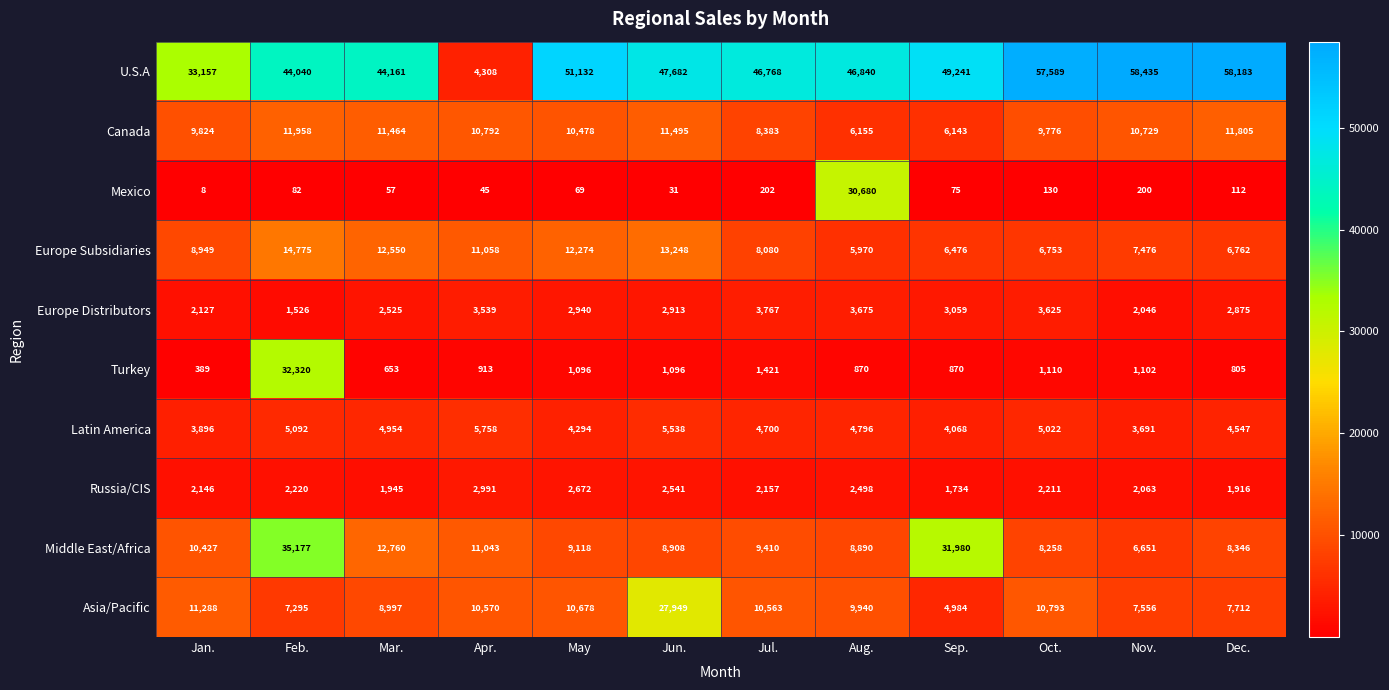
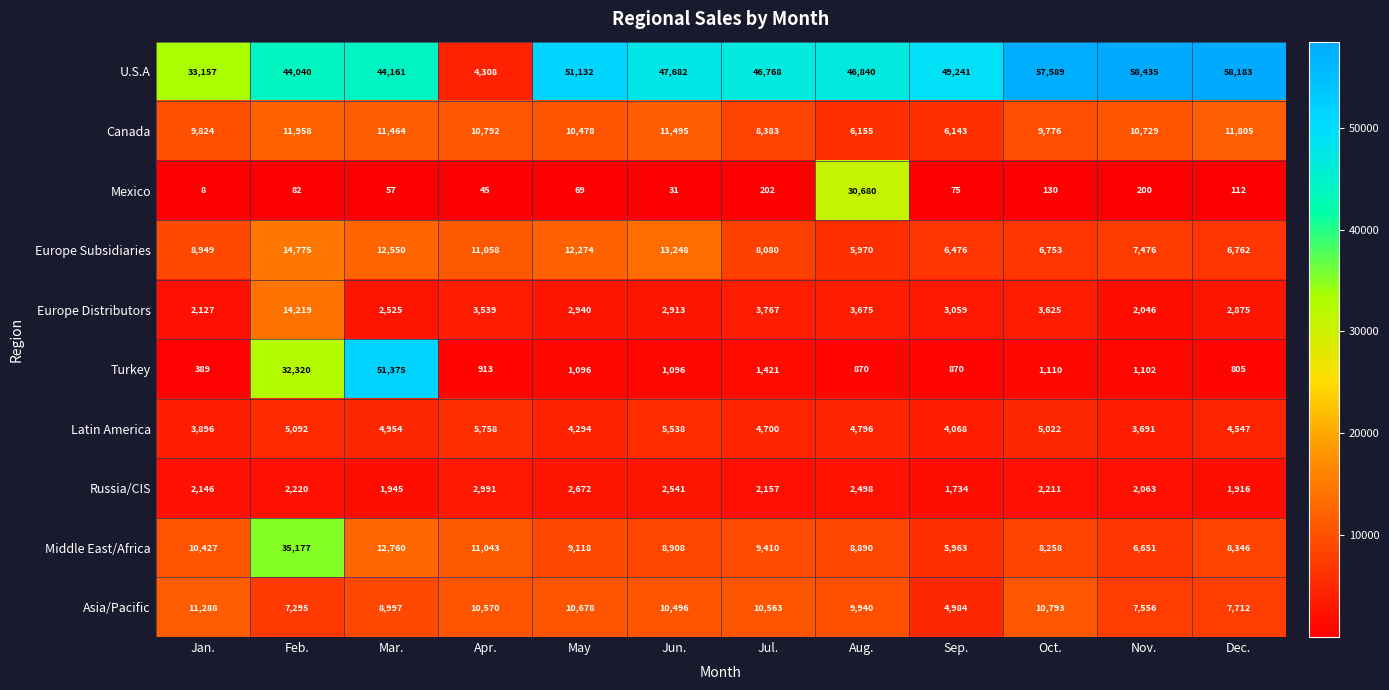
  {
    "U.S.A": {
      "Jan.": "33,157",
      "Feb.": "44,040",
      "Mar.": "44,161",
      "Apr.": "4,308",
      "May": "51,132",
      "Jun.": "47,682",
      "Jul.": "46,768",
      "Aug.": "46,840",
      "Sep.": "49,241",
      "Oct.": "57,589",
      "Nov.": "58,435",
      "Dec.": "58,183"
    },
    "Canada": {
      "Jan.": "9,824",
      "Feb.": "11,958",
      "Mar.": "11,464",
      "Apr.": "10,792",
      "May": "10,478",
      "Jun.": "11,495",
      "Jul.": "8,383",
      "Aug.": "6,155",
      "Sep.": "6,143",
      "Oct.": "9,776",
      "Nov.": "10,729",
      "Dec.": "11,805"
    },
    "Mexico": {
      "Jan.": "8",
      "Feb.": "82",
      "Mar.": "57",
      "Apr.": "45",
      "May": "69",
      "Jun.": "31",
      "Jul.": "202",
      "Aug.": "30,680",
      "Sep.": "75",
      "Oct.": "130",
      "Nov.": "200",
      "Dec.": "112"
    },
    "Europe Subsidiaries": {
      "Jan.": "8,949",
      "Feb.": "14,775",
      "Mar.": "12,550",
      "Apr.": "11,058",
      "May": "12,274",
      "Jun.": "13,248",
      "Jul.": "8,080",
      "Aug.": "5,970",
      "Sep.": "6,476",
      "Oct.": "6,753",
      "Nov.": "7,476",
      "Dec.": "6,762"
    },
    "Europe Distributors": {
      "Jan.": "2,127",
-     "Feb.": "1,526",
+     "Feb.": "14,219",
      "Mar.": "2,525",
      "Apr.": "3,539",
      "May": "2,940",
      "Jun.": "2,913",
      "Jul.": "3,767",
      "Aug.": "3,675",
      "Sep.": "3,059",
      "Oct.": "3,625",
      "Nov.": "2,046",
      "Dec.": "2,875"
    },
    "Turkey": {
      "Jan.": "389",
      "Feb.": "32,320",
-     "Mar.": "653",
+     "Mar.": "51,375",
      "Apr.": "913",
      "May": "1,096",
      "Jun.": "1,096",
      "Jul.": "1,421",
      "Aug.": "870",
      "Sep.": "870",
      "Oct.": "1,110",
      "Nov.": "1,102",
      "Dec.": "805"
    },
    "Latin America": {
      "Jan.": "3,896",
      "Feb.": "5,092",
      "Mar.": "4,954",
      "Apr.": "5,758",
      "May": "4,294",
      "Jun.": "5,538",
      "Jul.": "4,700",
      "Aug.": "4,796",
      "Sep.": "4,068",
      "Oct.": "5,022",
      "Nov.": "3,691",
      "Dec.": "4,547"
    },
    "Russia/CIS": {
      "Jan.": "2,146",
      "Feb.": "2,220",
      "Mar.": "1,945",
      "Apr.": "2,991",
      "May": "2,672",
      "Jun.": "2,541",
      "Jul.": "2,157",
      "Aug.": "2,498",
      "Sep.": "1,734",
      "Oct.": "2,211",
      "Nov.": "2,063",
      "Dec.": "1,916"
    },
    "Middle East/Africa": {
      "Jan.": "10,427",
      "Feb.": "35,177",
      "Mar.": "12,760",
      "Apr.": "11,043",
      "May": "9,118",
      "Jun.": "8,908",
      "Jul.": "9,410",
      "Aug.": "8,890",
-     "Sep.": "31,980",
+     "Sep.": "5,963",
      "Oct.": "8,258",
      "Nov.": "6,651",
      "Dec.": "8,346"
    },
    "Asia/Pacific": {
      "Jan.": "11,288",
      "Feb.": "7,295",
      "Mar.": "8,997",
      "Apr.": "10,570",
      "May": "10,678",
-     "Jun.": "27,949",
+     "Jun.": "10,496",
      "Jul.": "10,563",
      "Aug.": "9,940",
      "Sep.": "4,984",
      "Oct.": "10,793",
      "Nov.": "7,556",
      "Dec.": "7,712"
    }
  }
